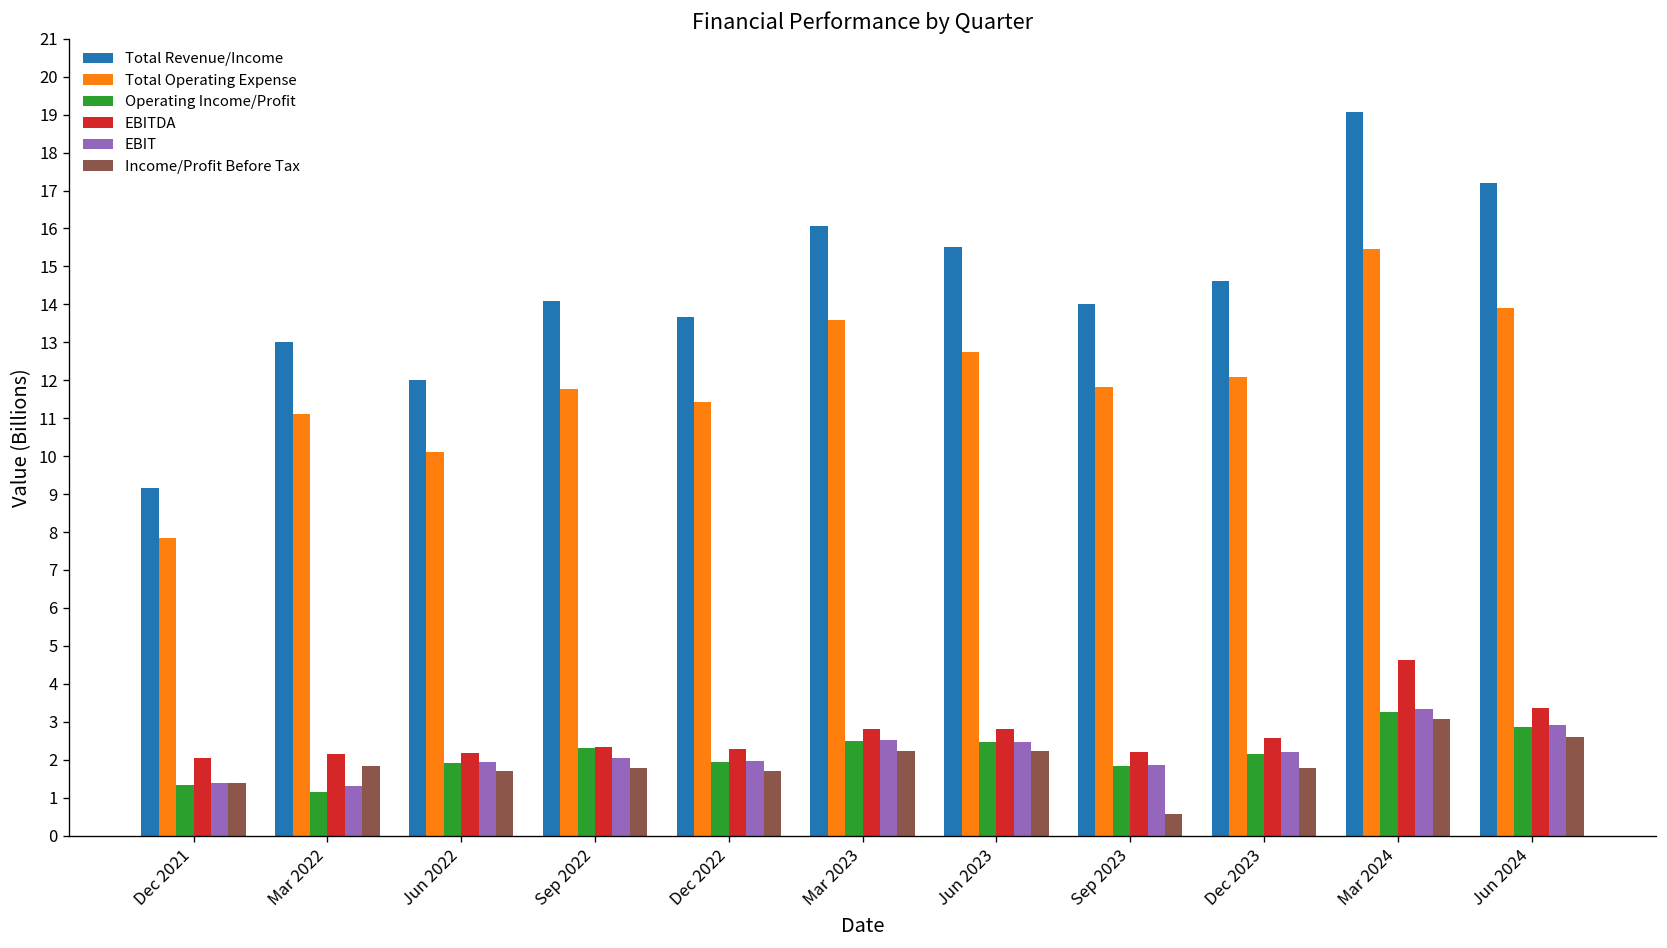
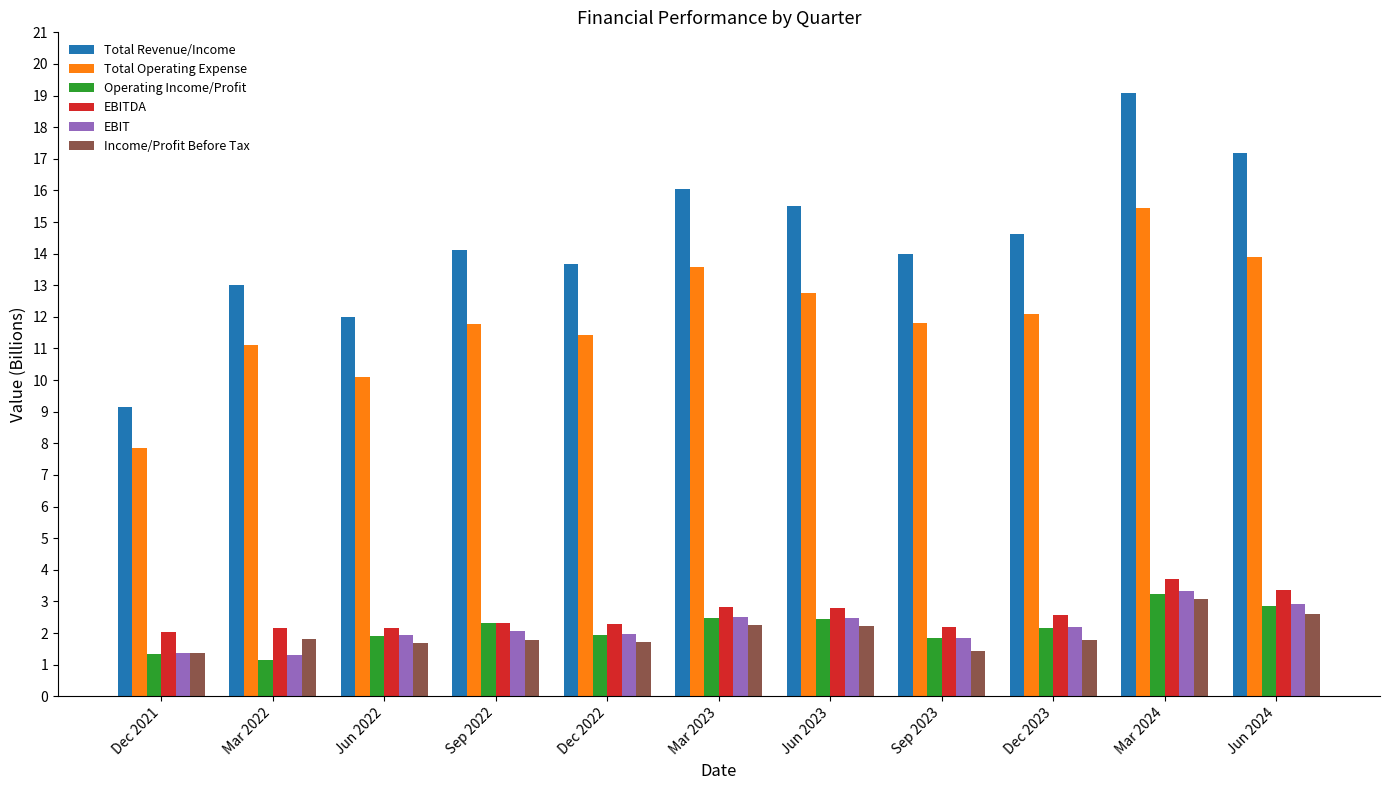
  {
    "Total Revenue/Income": {
      "Dec 2021": 9.2,
      "Mar 2022": 13.0,
      "Jun 2022": 12.0,
      "Sep 2022": 14.1,
      "Dec 2022": 13.7,
      "Mar 2023": 16.1,
      "Jun 2023": 15.5,
      "Sep 2023": 14.0,
      "Dec 2023": 14.6,
      "Mar 2024": 19.1,
      "Jun 2024": 17.2
    },
    "Total Operating Expense": {
      "Dec 2021": 7.8,
      "Mar 2022": 11.1,
      "Jun 2022": 10.1,
      "Sep 2022": 11.8,
      "Dec 2022": 11.4,
      "Mar 2023": 13.6,
      "Jun 2023": 12.7,
      "Sep 2023": 11.8,
      "Dec 2023": 12.1,
      "Mar 2024": 15.5,
      "Jun 2024": 13.9
    },
    "Operating Income/Profit": {
      "Dec 2021": 1.3,
      "Mar 2022": 1.2,
      "Jun 2022": 1.9,
      "Sep 2022": 2.3,
      "Dec 2022": 1.9,
      "Mar 2023": 2.5,
      "Jun 2023": 2.5,
      "Sep 2023": 1.8,
      "Dec 2023": 2.2,
      "Mar 2024": 3.3,
      "Jun 2024": 2.9
    },
    "EBITDA": {
      "Dec 2021": 2.0,
      "Mar 2022": 2.2,
      "Jun 2022": 2.2,
      "Sep 2022": 2.3,
      "Dec 2022": 2.3,
      "Mar 2023": 2.8,
      "Jun 2023": 2.8,
      "Sep 2023": 2.2,
      "Dec 2023": 2.6,
-     "Mar 2024": 4.6,
+     "Mar 2024": 3.7,
      "Jun 2024": 3.4
    },
    "EBIT": {
      "Dec 2021": 1.4,
      "Mar 2022": 1.3,
      "Jun 2022": 1.9,
      "Sep 2022": 2.1,
      "Dec 2022": 2.0,
      "Mar 2023": 2.5,
      "Jun 2023": 2.5,
      "Sep 2023": 1.9,
      "Dec 2023": 2.2,
      "Mar 2024": 3.3,
      "Jun 2024": 2.9
    },
    "Income/Profit Before Tax": {
      "Dec 2021": 1.4,
      "Mar 2022": 1.8,
      "Jun 2022": 1.7,
      "Sep 2022": 1.8,
      "Dec 2022": 1.7,
      "Mar 2023": 2.2,
      "Jun 2023": 2.2,
-     "Sep 2023": 0.6,
+     "Sep 2023": 1.4,
      "Dec 2023": 1.8,
      "Mar 2024": 3.1,
      "Jun 2024": 2.6
    }
  }
